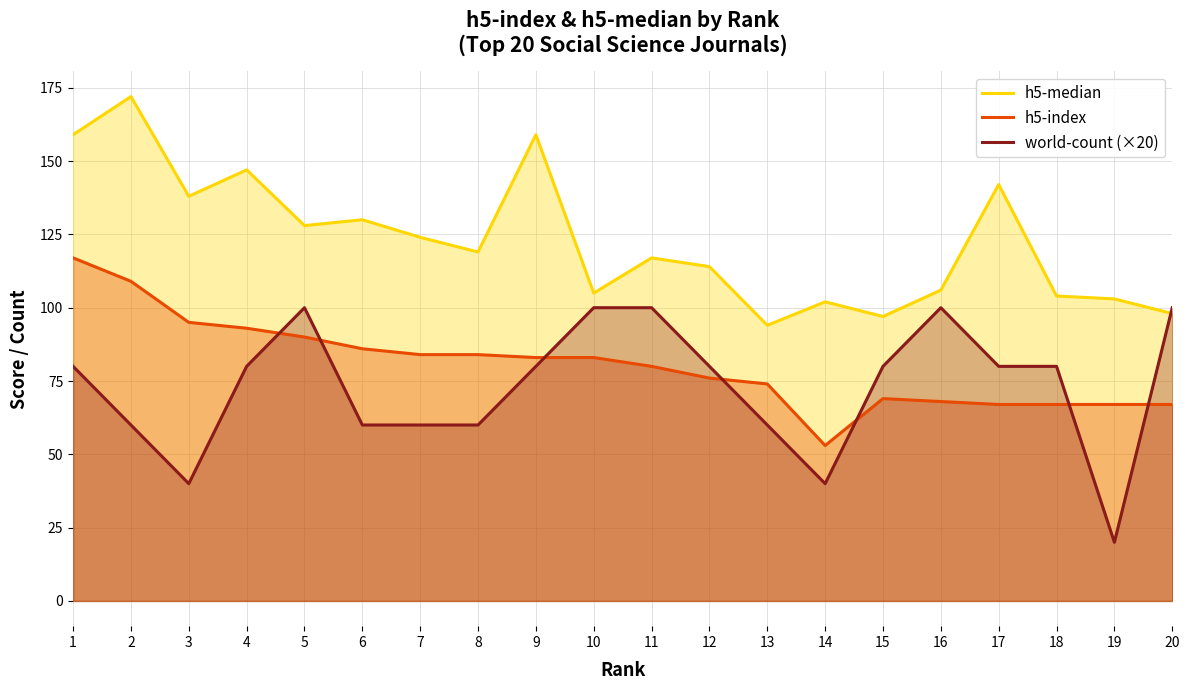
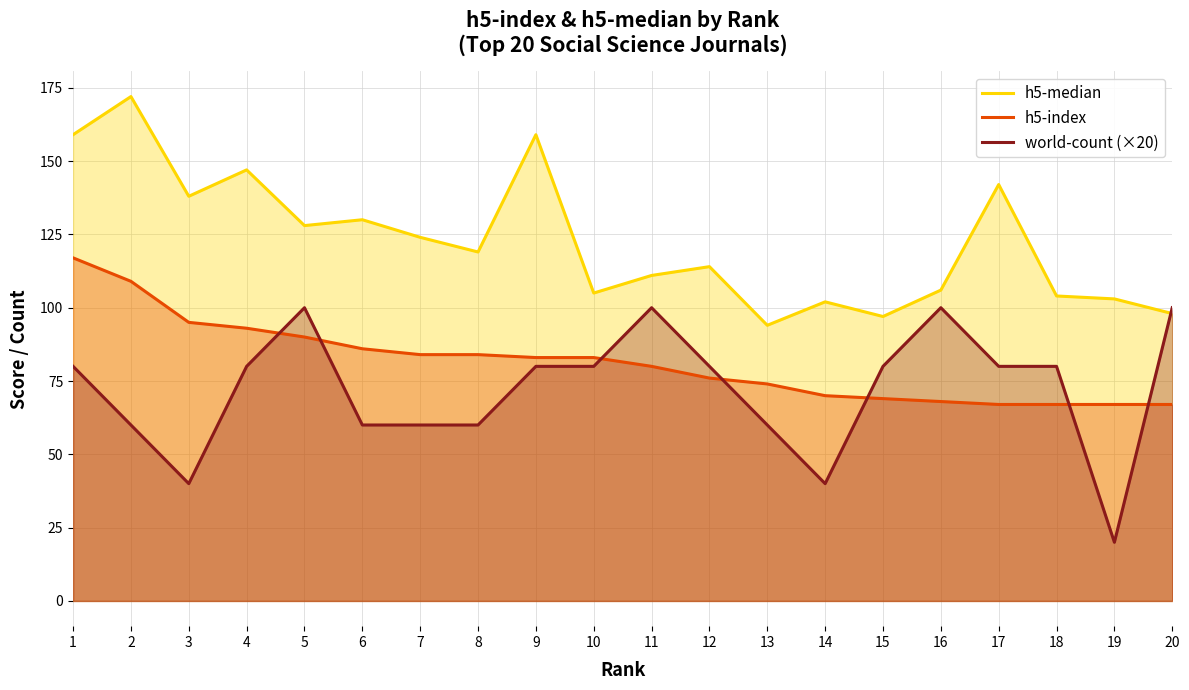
  {
    "h5-median": {
      "1": 159,
      "2": 172,
      "3": 138,
      "4": 147,
      "5": 128,
      "6": 130,
      "7": 124,
      "8": 119,
      "9": 159,
      "10": 105,
-     "11": 117,
+     "11": 111,
      "12": 114,
      "13": 94,
      "14": 102,
      "15": 97,
      "16": 106,
      "17": 142,
      "18": 104,
      "19": 103,
      "20": 98
    },
    "h5-index": {
      "1": 117,
      "2": 109,
      "3": 95,
      "4": 93,
      "5": 90,
      "6": 86,
      "7": 84,
      "8": 84,
      "9": 83,
      "10": 83,
      "11": 80,
      "12": 76,
      "13": 74,
-     "14": 53,
+     "14": 70,
      "15": 69,
      "16": 68,
      "17": 67,
      "18": 67,
      "19": 67,
      "20": 67
    },
    "world-count (×20)": {
      "1": 80,
      "2": 60,
      "3": 40,
      "4": 80,
      "5": 100,
      "6": 60,
      "7": 60,
      "8": 60,
      "9": 80,
-     "10": 100,
+     "10": 80,
      "11": 100,
      "12": 80,
      "13": 60,
      "14": 40,
      "15": 80,
      "16": 100,
      "17": 80,
      "18": 80,
      "19": 20,
      "20": 100
    }
  }
